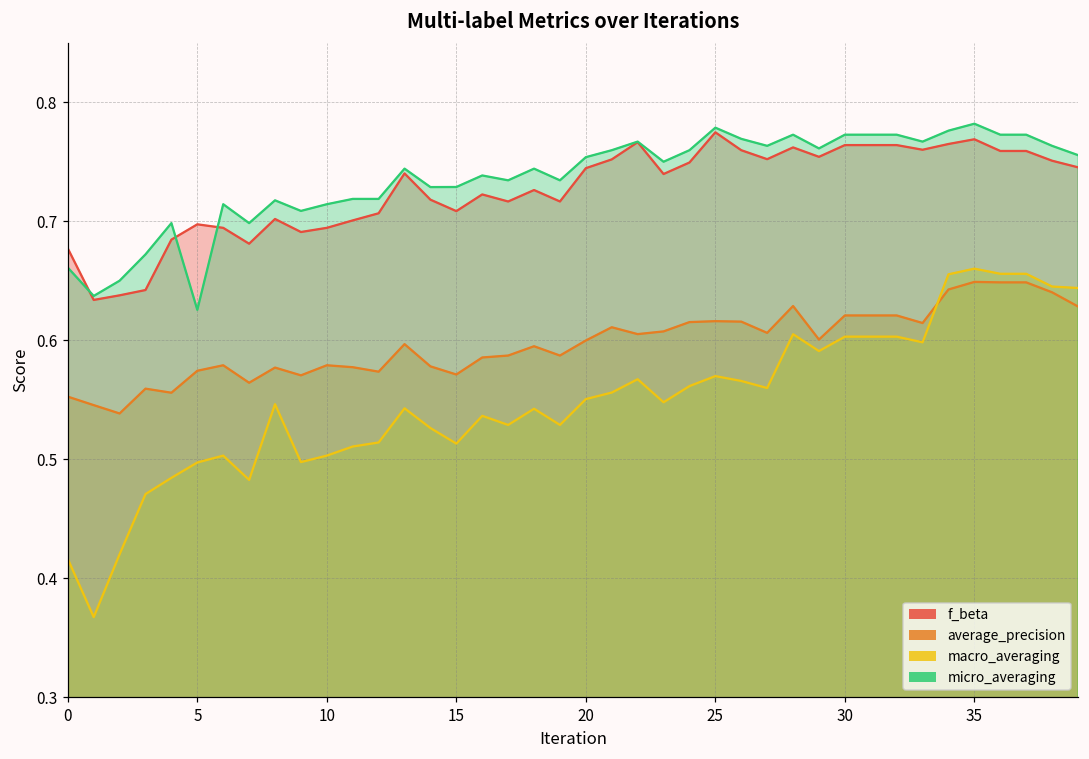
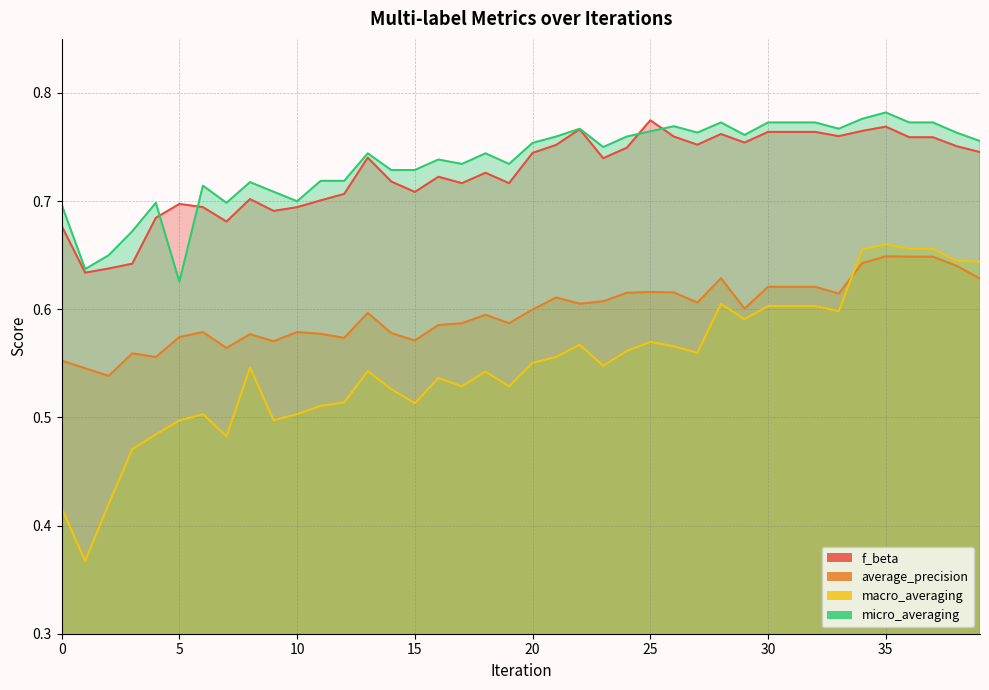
  {
    "micro_averaging": {
-     "0": 0.661,
+     "0": 0.697,
      "5": 0.626,
-     "10": 0.714,
+     "10": 0.700,
      "15": 0.729,
      "20": 0.754,
-     "25": 0.779,
+     "25": 0.765,
      "30": 0.773,
      "35": 0.782
    }
  }
